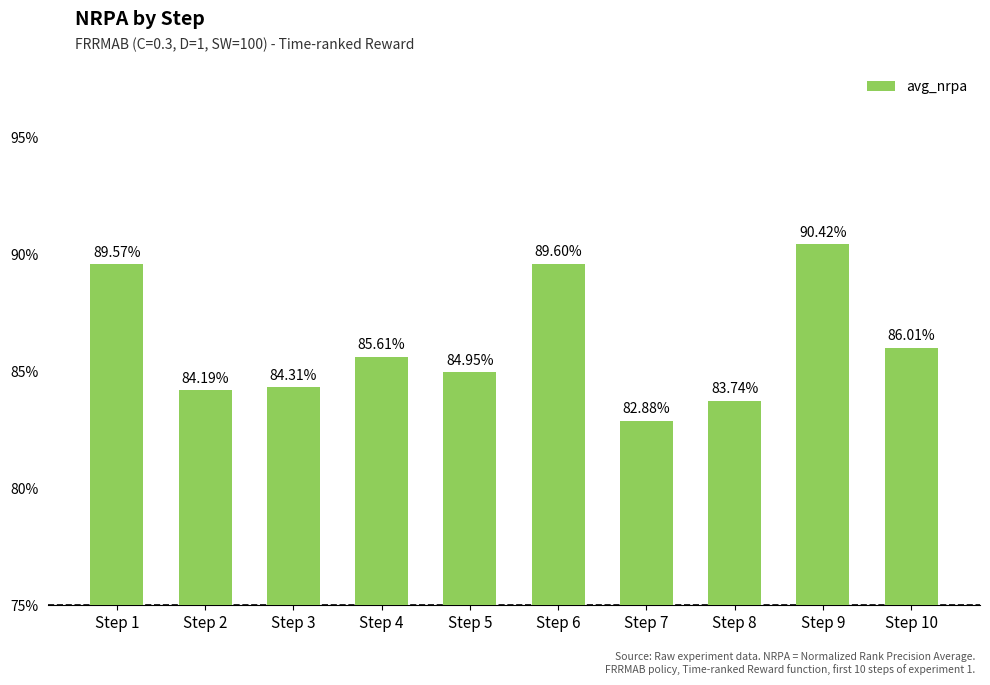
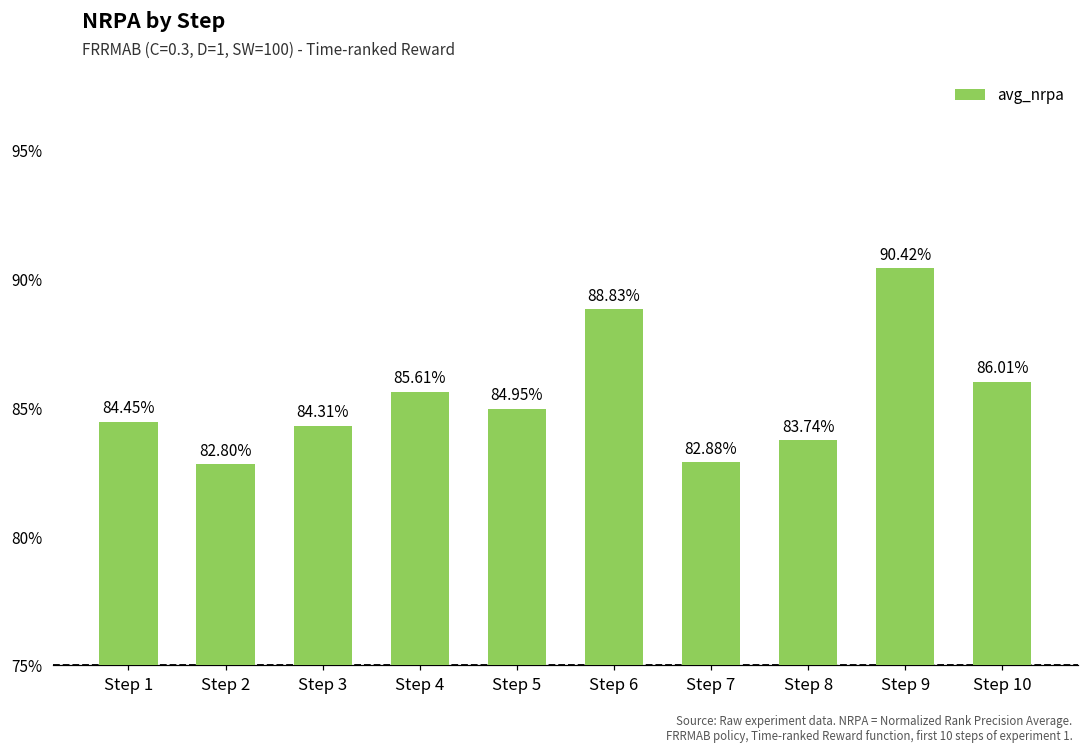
  {
-   "Step 1": "89.57%",
-   "Step 2": "84.19%",
+   "Step 1": "84.45%",
+   "Step 2": "82.80%",
    "Step 3": "84.31%",
    "Step 4": "85.61%",
    "Step 5": "84.95%",
-   "Step 6": "89.60%",
+   "Step 6": "88.83%",
    "Step 7": "82.88%",
    "Step 8": "83.74%",
    "Step 9": "90.42%",
    "Step 10": "86.01%"
  }
